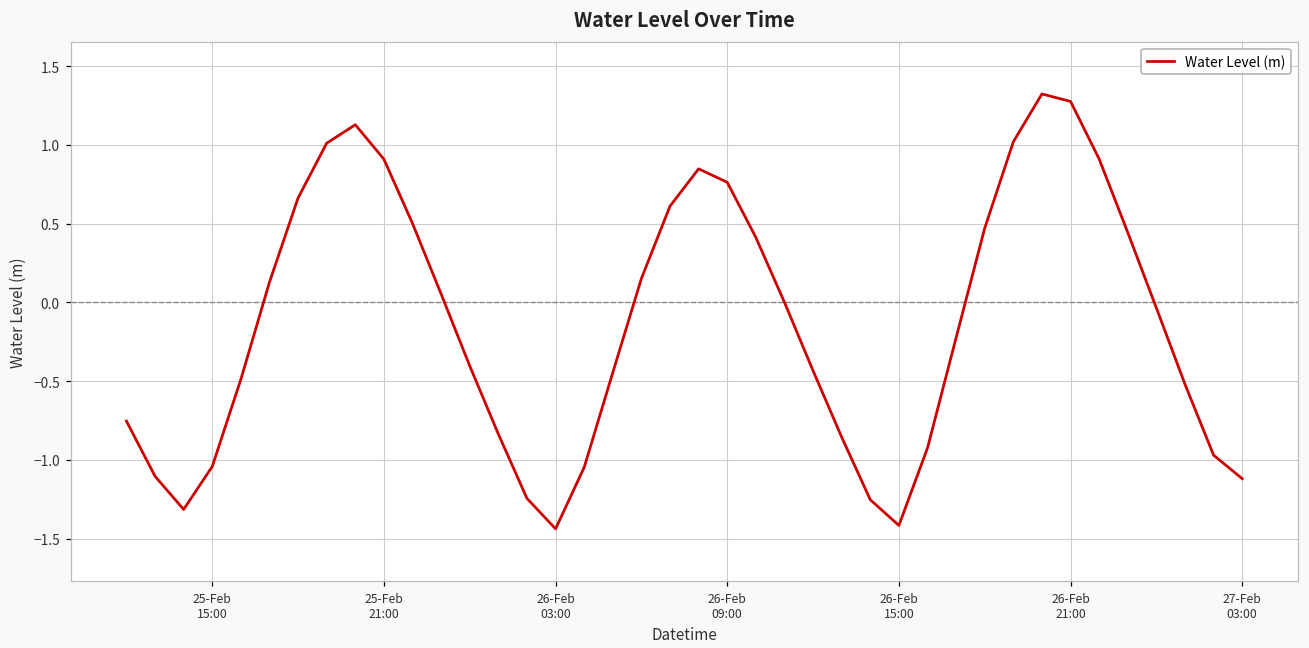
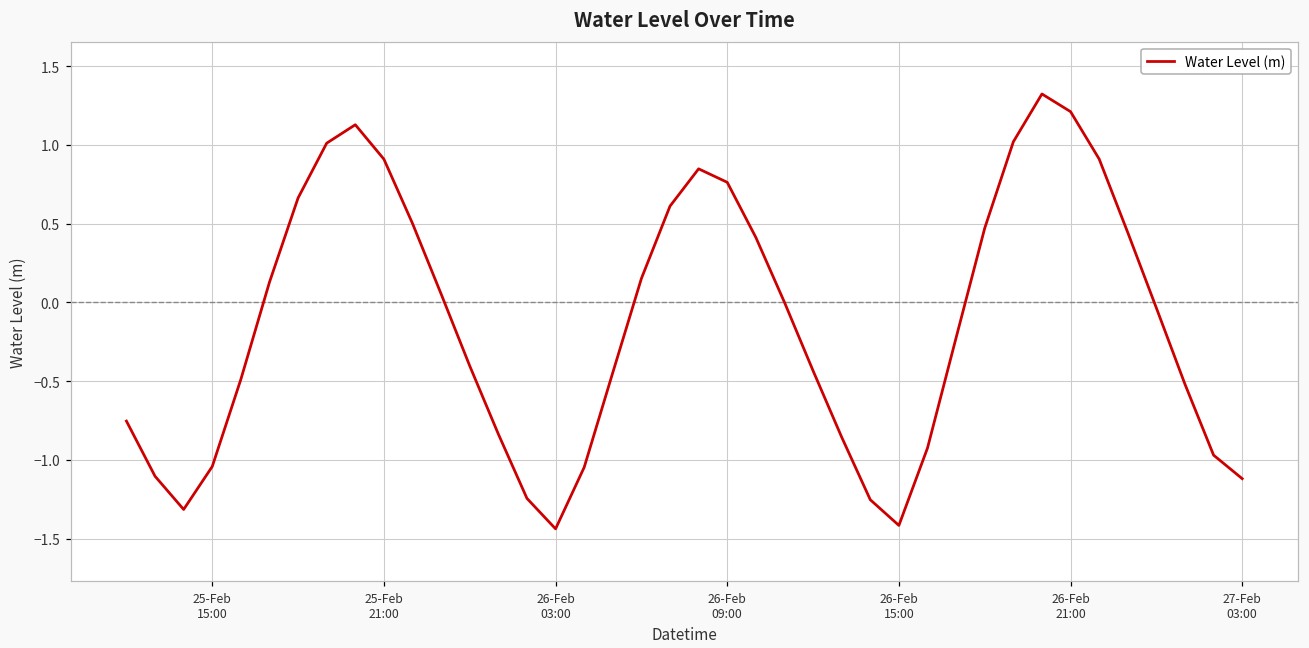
  {
    "25-Feb 15:00": -1.04,
    "25-Feb 21:00": 0.91,
    "26-Feb 03:00": -1.44,
    "26-Feb 09:00": 0.76,
    "26-Feb 15:00": -1.42,
-   "26-Feb 21:00": 1.28,
+   "26-Feb 21:00": 1.21,
    "27-Feb 03:00": -1.12
  }
